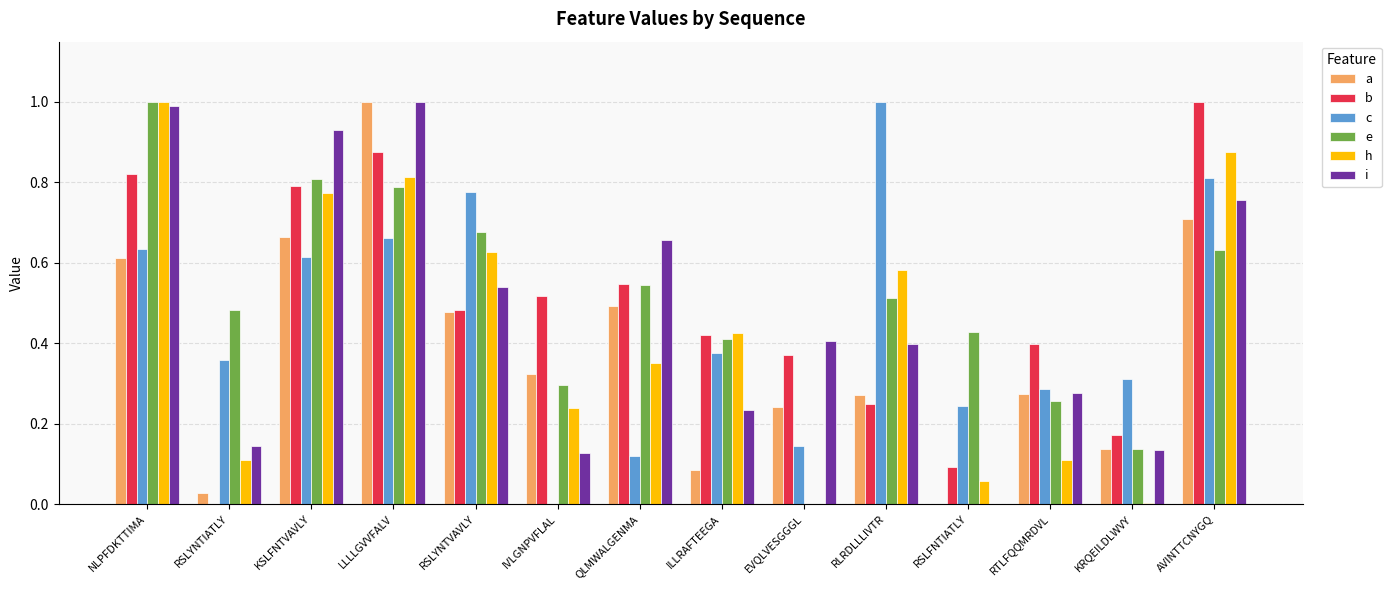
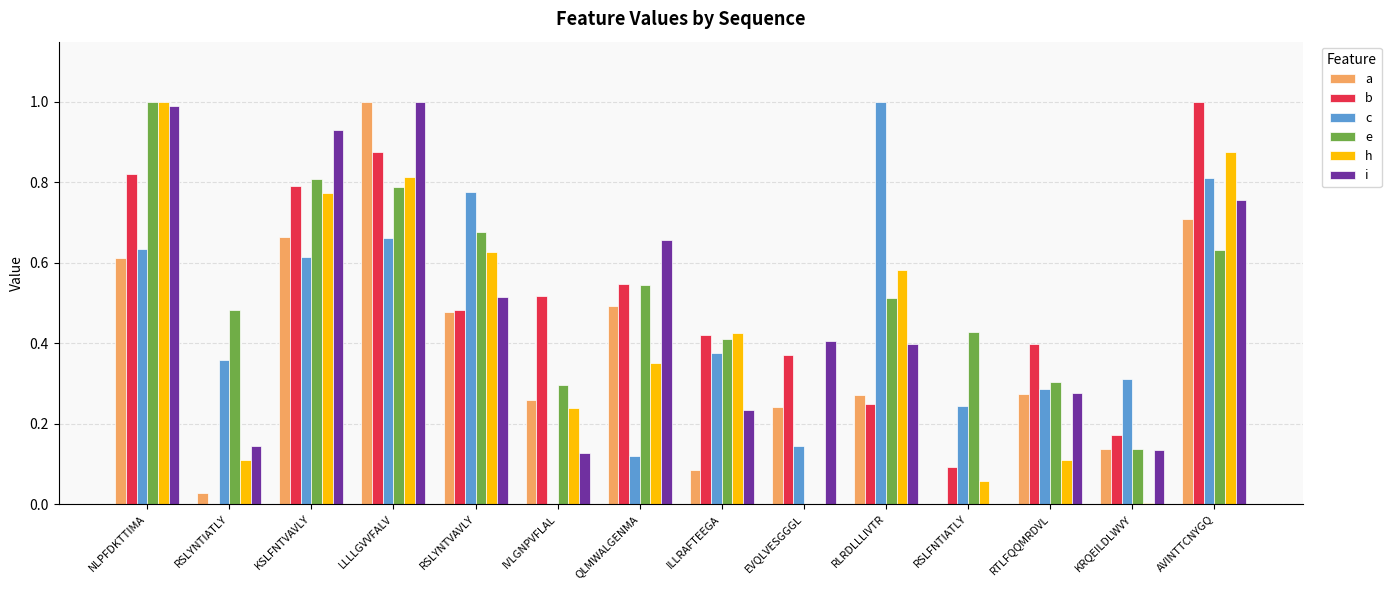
  {
    "a": {
      "NLPFDKTTIMA": 0.61,
      "RSLYNTIATLY": 0.03,
      "KSLFNTVAVLY": 0.66,
      "LLLLGVVFALV": 1.00,
      "RSLYNTVAVLY": 0.48,
-     "IVLGNPVFLAL": 0.32,
+     "IVLGNPVFLAL": 0.26,
      "QLMWALGENMA": 0.49,
      "ILLRAFTEEGA": 0.08,
      "EVQLVESGGGL": 0.24,
      "RLRDLLLIVTR": 0.27,
      "RSLFNTIATLY": 0.00,
      "RTLFQQMRDVL": 0.27,
      "KRQEILDLWVY": 0.14,
      "AVINTTCNYGQ": 0.71
    },
    "b": {
      "NLPFDKTTIMA": 0.82,
      "RSLYNTIATLY": 0.00,
      "KSLFNTVAVLY": 0.79,
      "LLLLGVVFALV": 0.88,
      "RSLYNTVAVLY": 0.48,
      "IVLGNPVFLAL": 0.52,
      "QLMWALGENMA": 0.55,
      "ILLRAFTEEGA": 0.42,
      "EVQLVESGGGL": 0.37,
      "RLRDLLLIVTR": 0.25,
      "RSLFNTIATLY": 0.09,
      "RTLFQQMRDVL": 0.40,
      "KRQEILDLWVY": 0.17,
      "AVINTTCNYGQ": 1.00
    },
    "c": {
      "NLPFDKTTIMA": 0.63,
      "RSLYNTIATLY": 0.36,
      "KSLFNTVAVLY": 0.61,
      "LLLLGVVFALV": 0.66,
      "RSLYNTVAVLY": 0.78,
      "IVLGNPVFLAL": 0.00,
      "QLMWALGENMA": 0.12,
      "ILLRAFTEEGA": 0.38,
      "EVQLVESGGGL": 0.15,
      "RLRDLLLIVTR": 1.00,
      "RSLFNTIATLY": 0.24,
      "RTLFQQMRDVL": 0.29,
      "KRQEILDLWVY": 0.31,
      "AVINTTCNYGQ": 0.81
    },
    "e": {
      "NLPFDKTTIMA": 1.00,
      "RSLYNTIATLY": 0.48,
      "KSLFNTVAVLY": 0.81,
      "LLLLGVVFALV": 0.79,
      "RSLYNTVAVLY": 0.68,
      "IVLGNPVFLAL": 0.30,
      "QLMWALGENMA": 0.54,
      "ILLRAFTEEGA": 0.41,
      "EVQLVESGGGL": 0.00,
      "RLRDLLLIVTR": 0.51,
      "RSLFNTIATLY": 0.43,
-     "RTLFQQMRDVL": 0.26,
+     "RTLFQQMRDVL": 0.30,
      "KRQEILDLWVY": 0.14,
      "AVINTTCNYGQ": 0.63
    },
    "h": {
      "NLPFDKTTIMA": 1.00,
      "RSLYNTIATLY": 0.11,
      "KSLFNTVAVLY": 0.77,
      "LLLLGVVFALV": 0.81,
      "RSLYNTVAVLY": 0.63,
      "IVLGNPVFLAL": 0.24,
      "QLMWALGENMA": 0.35,
      "ILLRAFTEEGA": 0.42,
      "EVQLVESGGGL": 0.00,
      "RLRDLLLIVTR": 0.58,
      "RSLFNTIATLY": 0.06,
      "RTLFQQMRDVL": 0.11,
      "AVINTTCNYGQ": 0.88
    },
    "i": {
      "NLPFDKTTIMA": 0.99,
      "RSLYNTIATLY": 0.14,
      "KSLFNTVAVLY": 0.93,
      "LLLLGVVFALV": 1.00,
-     "RSLYNTVAVLY": 0.54,
+     "RSLYNTVAVLY": 0.51,
      "IVLGNPVFLAL": 0.13,
      "QLMWALGENMA": 0.66,
      "ILLRAFTEEGA": 0.23,
      "EVQLVESGGGL": 0.41,
      "RLRDLLLIVTR": 0.40,
      "RSLFNTIATLY": 0.00,
      "RTLFQQMRDVL": 0.28,
      "KRQEILDLWVY": 0.14,
      "AVINTTCNYGQ": 0.76
    }
  }
